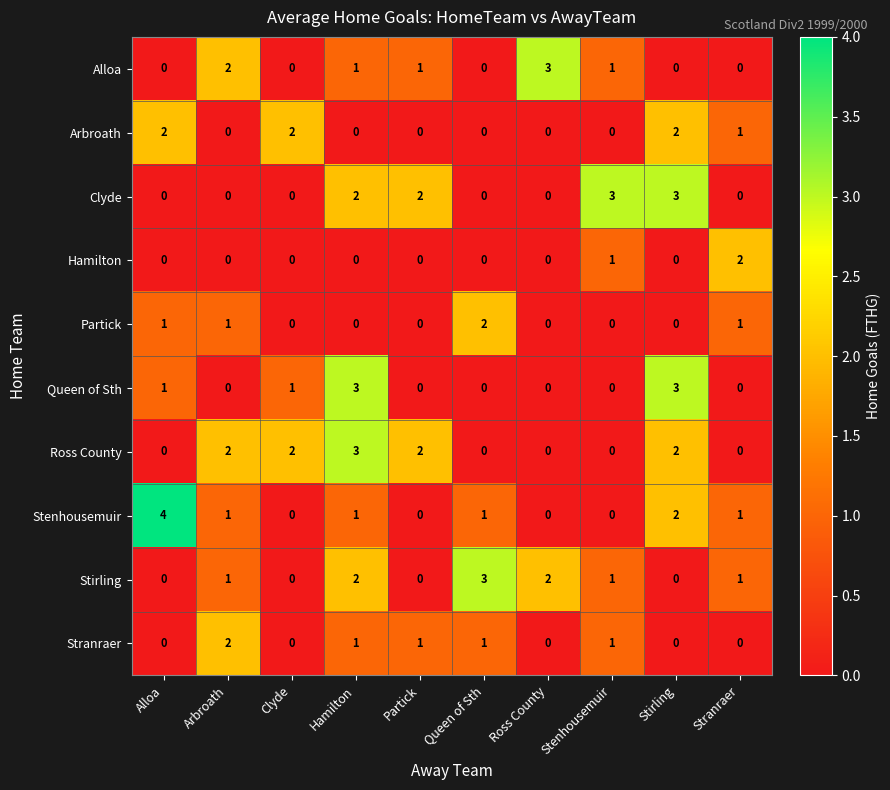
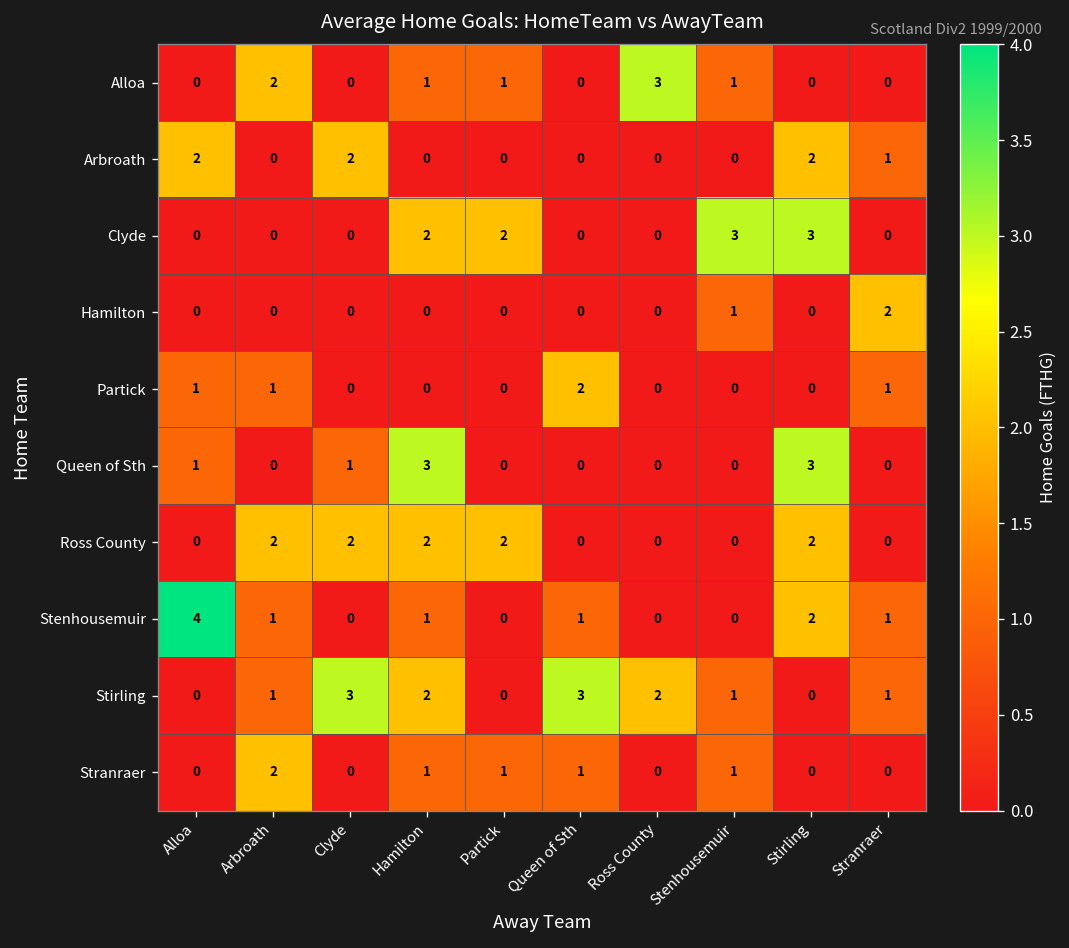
  {
    "Alloa": {
      "Alloa": 0,
      "Arbroath": 2,
      "Clyde": 0,
      "Hamilton": 1,
      "Partick": 1,
      "Queen of Sth": 0,
      "Ross County": 3,
      "Stenhousemuir": 1,
      "Stirling": 0,
      "Stranraer": 0
    },
    "Arbroath": {
      "Alloa": 2,
      "Arbroath": 0,
      "Clyde": 2,
      "Hamilton": 0,
      "Partick": 0,
      "Queen of Sth": 0,
      "Ross County": 0,
      "Stenhousemuir": 0,
      "Stirling": 2,
      "Stranraer": 1
    },
    "Clyde": {
      "Alloa": 0,
      "Arbroath": 0,
      "Clyde": 0,
      "Hamilton": 2,
      "Partick": 2,
      "Queen of Sth": 0,
      "Ross County": 0,
      "Stenhousemuir": 3,
      "Stirling": 3,
      "Stranraer": 0
    },
    "Hamilton": {
      "Alloa": 0,
      "Arbroath": 0,
      "Clyde": 0,
      "Hamilton": 0,
      "Partick": 0,
      "Queen of Sth": 0,
      "Ross County": 0,
      "Stenhousemuir": 1,
      "Stirling": 0,
      "Stranraer": 2
    },
    "Partick": {
      "Alloa": 1,
      "Arbroath": 1,
      "Clyde": 0,
      "Hamilton": 0,
      "Partick": 0,
      "Queen of Sth": 2,
      "Ross County": 0,
      "Stenhousemuir": 0,
      "Stirling": 0,
      "Stranraer": 1
    },
    "Queen of Sth": {
      "Alloa": 1,
      "Arbroath": 0,
      "Clyde": 1,
      "Hamilton": 3,
      "Partick": 0,
      "Queen of Sth": 0,
      "Ross County": 0,
      "Stenhousemuir": 0,
      "Stirling": 3,
      "Stranraer": 0
    },
    "Ross County": {
      "Alloa": 0,
      "Arbroath": 2,
      "Clyde": 2,
-     "Hamilton": 3,
+     "Hamilton": 2,
      "Partick": 2,
      "Queen of Sth": 0,
      "Ross County": 0,
      "Stenhousemuir": 0,
      "Stirling": 2,
      "Stranraer": 0
    },
    "Stenhousemuir": {
      "Alloa": 4,
      "Arbroath": 1,
      "Clyde": 0,
      "Hamilton": 1,
      "Partick": 0,
      "Queen of Sth": 1,
      "Ross County": 0,
      "Stenhousemuir": 0,
      "Stirling": 2,
      "Stranraer": 1
    },
    "Stirling": {
      "Alloa": 0,
      "Arbroath": 1,
-     "Clyde": 0,
+     "Clyde": 3,
      "Hamilton": 2,
      "Partick": 0,
      "Queen of Sth": 3,
      "Ross County": 2,
      "Stenhousemuir": 1,
      "Stirling": 0,
      "Stranraer": 1
    },
    "Stranraer": {
      "Alloa": 0,
      "Arbroath": 2,
      "Clyde": 0,
      "Hamilton": 1,
      "Partick": 1,
      "Queen of Sth": 1,
      "Ross County": 0,
      "Stenhousemuir": 1,
      "Stirling": 0,
      "Stranraer": 0
    }
  }
